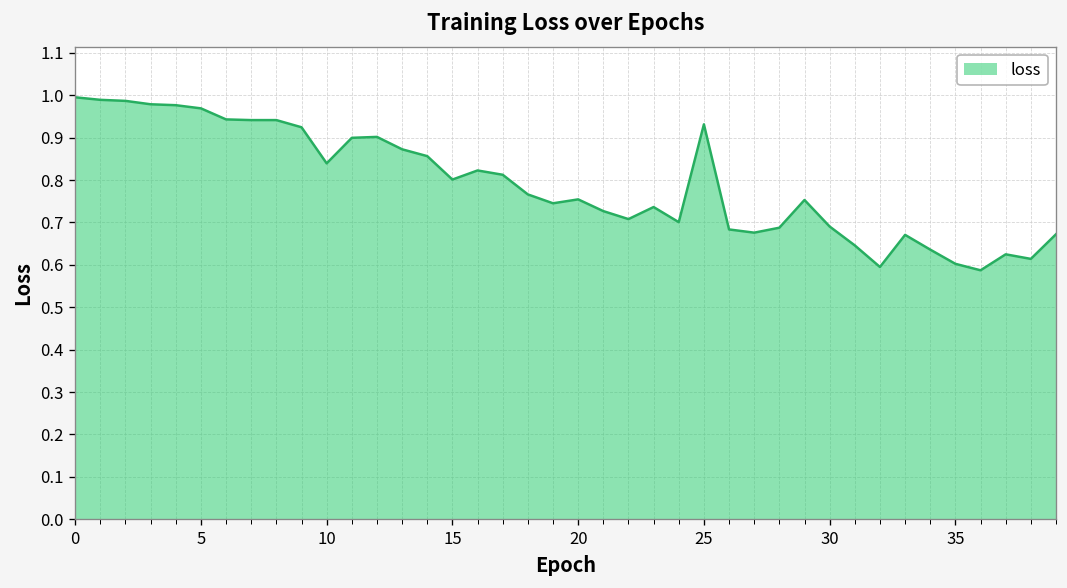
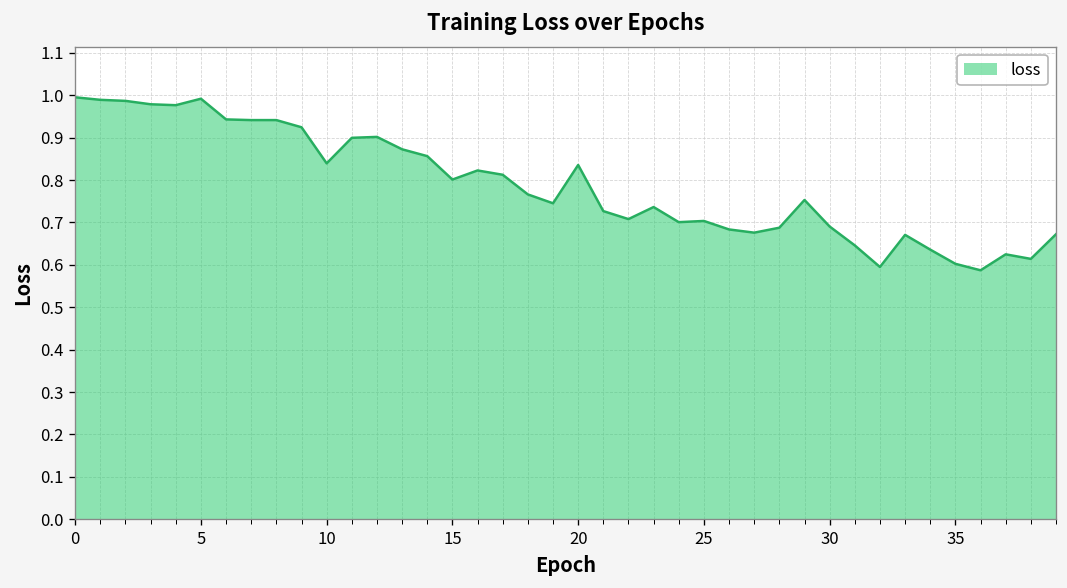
  {
    "0": 1.00,
-   "5": 0.97,
+   "5": 0.99,
    "10": 0.84,
    "15": 0.80,
-   "20": 0.75,
-   "25": 0.93,
+   "20": 0.84,
+   "25": 0.70,
    "30": 0.69,
    "35": 0.60
  }
